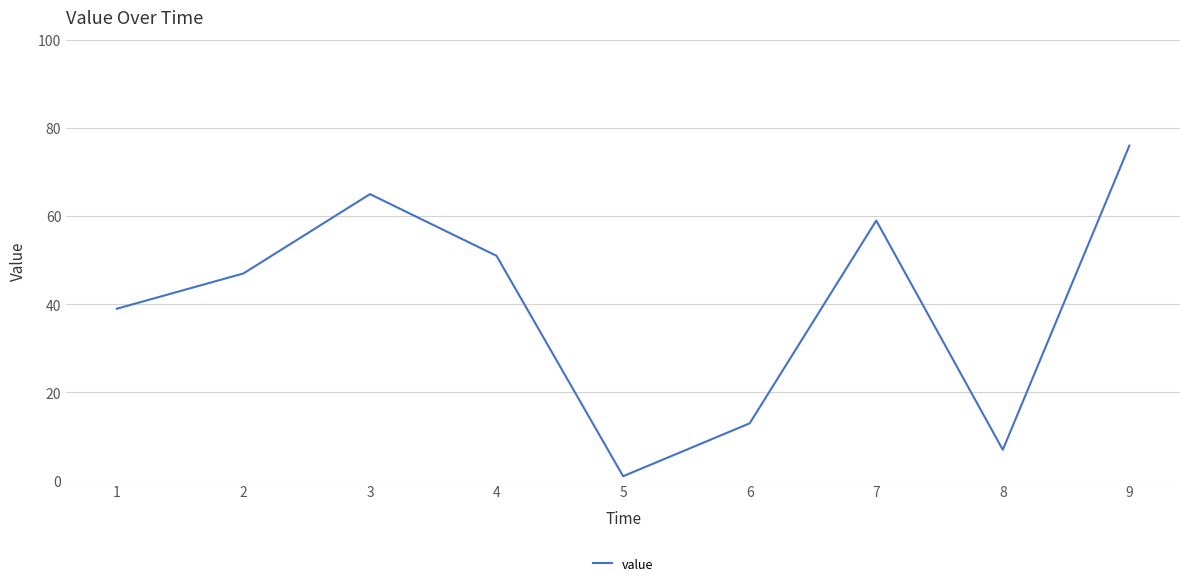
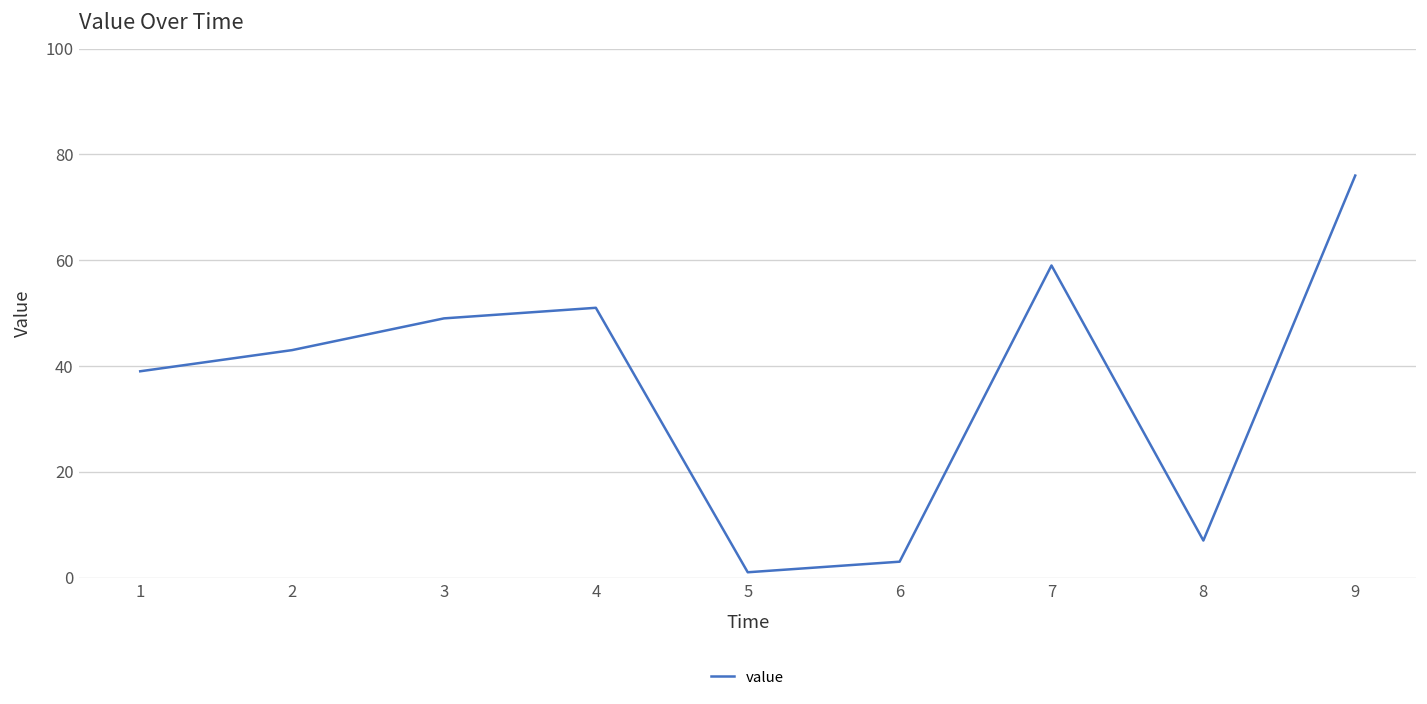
  {
    "1": 39,
-   "2": 47,
-   "3": 65,
+   "2": 43,
+   "3": 49,
    "4": 51,
    "5": 1,
-   "6": 13,
+   "6": 3,
    "7": 59,
    "8": 7,
    "9": 76
  }
